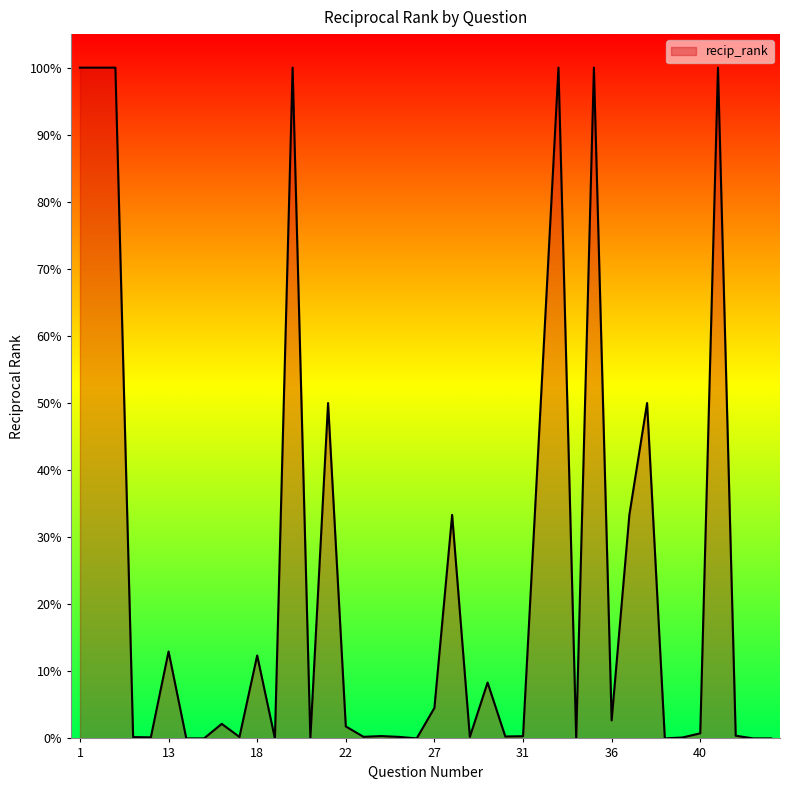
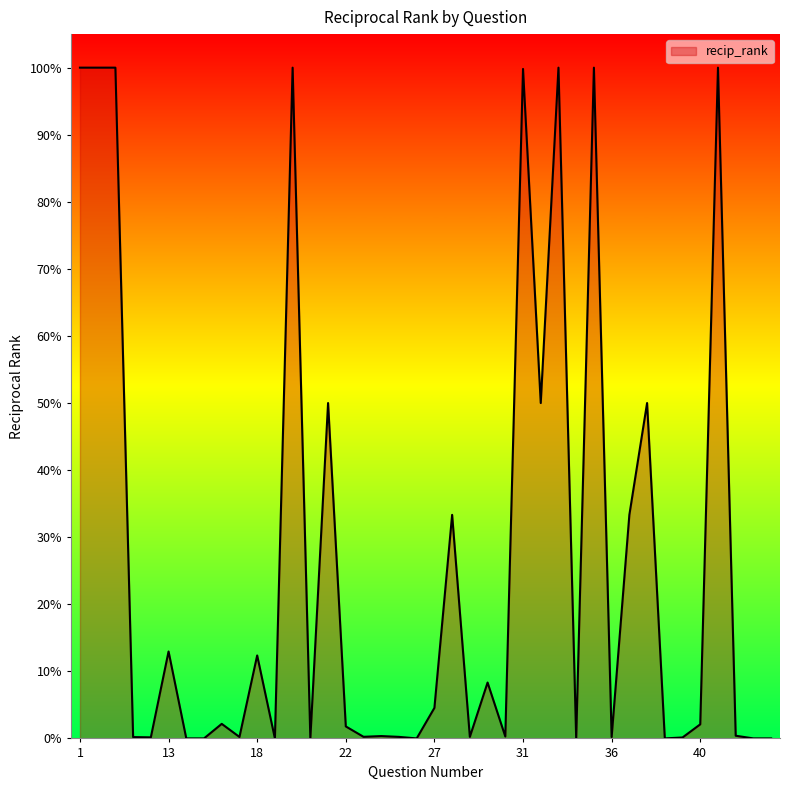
  {
    "1": "100%",
    "13": "13%",
    "18": "12%",
    "22": "2%",
    "27": "5%",
-   "31": "0%",
-   "36": "3%",
-   "40": "1%"
+   "31": "100%",
+   "36": "0%",
+   "40": "2%"
  }
